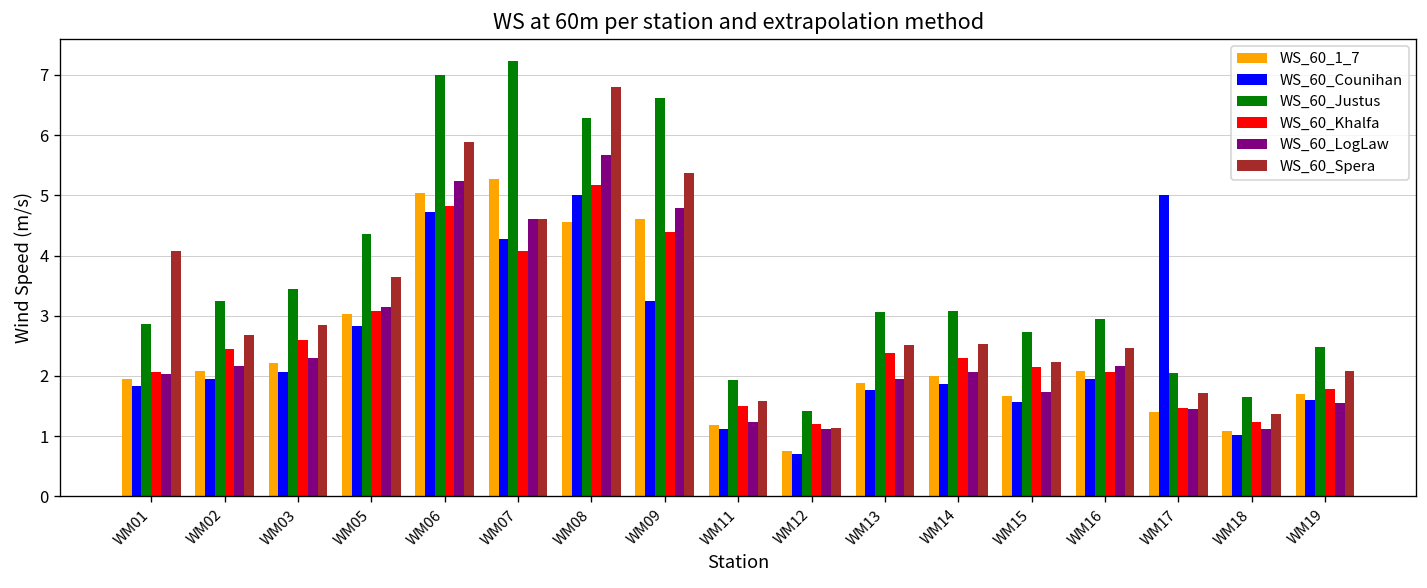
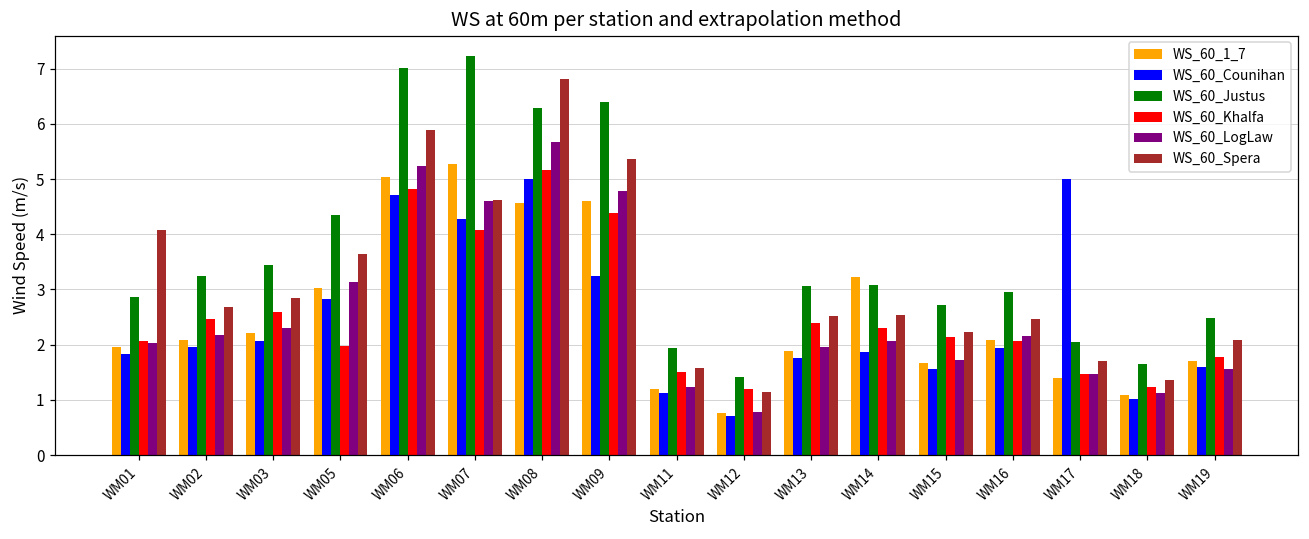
  {
    "WS_60_1_7": {
      "WM01": 2.0,
      "WM02": 2.1,
      "WM03": 2.2,
      "WM05": 3.0,
      "WM06": 5.0,
      "WM07": 5.3,
      "WM08": 4.6,
      "WM09": 4.6,
      "WM11": 1.2,
      "WM12": 0.8,
      "WM13": 1.9,
-     "WM14": 2.0,
+     "WM14": 3.2,
      "WM15": 1.7,
      "WM16": 2.1,
      "WM17": 1.4,
      "WM18": 1.1,
      "WM19": 1.7
    },
    "WS_60_Counihan": {
      "WM01": 1.8,
      "WM02": 2.0,
      "WM03": 2.1,
      "WM05": 2.8,
      "WM06": 4.7,
      "WM07": 4.3,
      "WM08": 5.0,
      "WM09": 3.2,
      "WM11": 1.1,
      "WM12": 0.7,
      "WM13": 1.8,
      "WM14": 1.9,
      "WM15": 1.6,
      "WM16": 1.9,
      "WM17": 5.0,
      "WM18": 1.0,
      "WM19": 1.6
    },
    "WS_60_Justus": {
      "WM01": 2.9,
      "WM02": 3.3,
      "WM03": 3.4,
      "WM05": 4.3,
      "WM06": 7.0,
      "WM07": 7.2,
      "WM08": 6.3,
-     "WM09": 6.6,
+     "WM09": 6.4,
      "WM11": 1.9,
      "WM12": 1.4,
      "WM13": 3.1,
      "WM14": 3.1,
      "WM15": 2.7,
      "WM16": 2.9,
      "WM17": 2.1,
      "WM18": 1.7,
      "WM19": 2.5
    },
    "WS_60_Khalfa": {
      "WM01": 2.1,
      "WM02": 2.5,
      "WM03": 2.6,
-     "WM05": 3.1,
+     "WM05": 2.0,
      "WM06": 4.8,
      "WM07": 4.1,
      "WM08": 5.2,
      "WM09": 4.4,
      "WM11": 1.5,
      "WM12": 1.2,
      "WM13": 2.4,
      "WM14": 2.3,
      "WM15": 2.1,
      "WM16": 2.1,
      "WM17": 1.5,
      "WM18": 1.2,
      "WM19": 1.8
    },
    "WS_60_LogLaw": {
      "WM01": 2.0,
      "WM02": 2.2,
      "WM03": 2.3,
      "WM05": 3.1,
      "WM06": 5.2,
      "WM07": 4.6,
      "WM08": 5.7,
      "WM09": 4.8,
      "WM11": 1.2,
-     "WM12": 1.1,
+     "WM12": 0.8,
      "WM13": 2.0,
      "WM14": 2.1,
      "WM15": 1.7,
      "WM16": 2.2,
      "WM17": 1.5,
      "WM18": 1.1,
      "WM19": 1.6
    },
    "WS_60_Spera": {
      "WM01": 4.1,
      "WM02": 2.7,
      "WM03": 2.8,
      "WM05": 3.6,
      "WM06": 5.9,
      "WM07": 4.6,
      "WM08": 6.8,
      "WM09": 5.4,
      "WM11": 1.6,
      "WM12": 1.1,
      "WM13": 2.5,
      "WM14": 2.5,
      "WM15": 2.2,
      "WM16": 2.5,
      "WM17": 1.7,
      "WM18": 1.4,
      "WM19": 2.1
    }
  }
